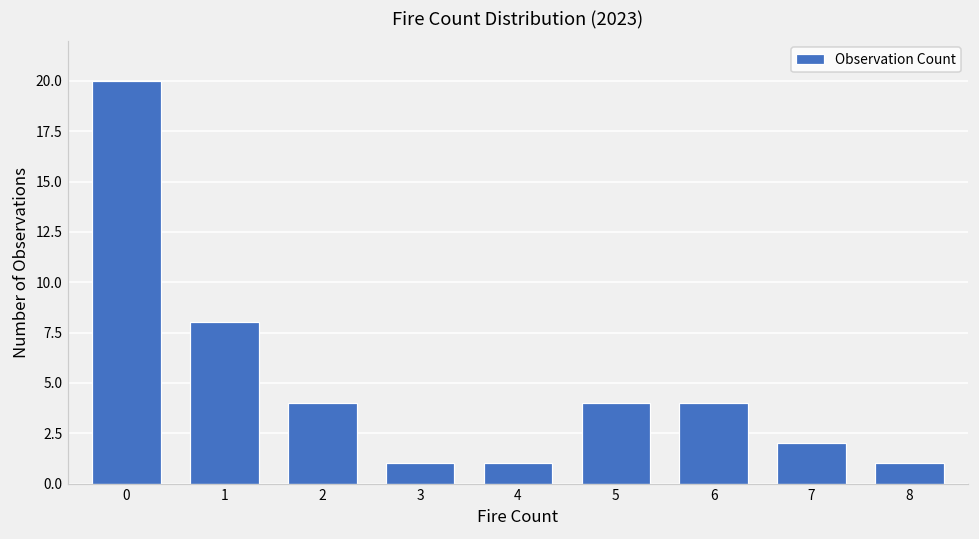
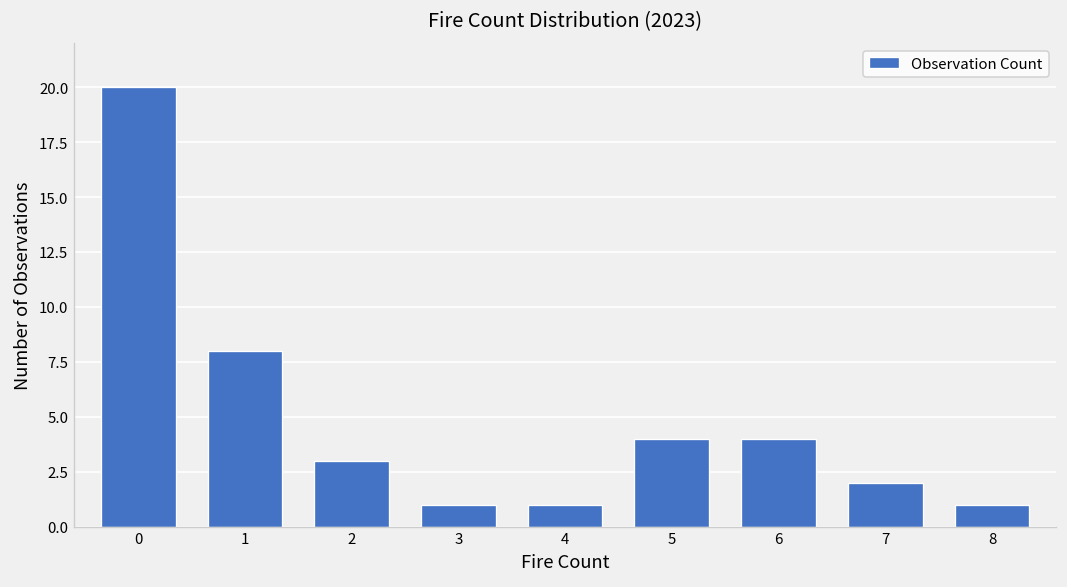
  {
    "0": 20,
    "1": 8,
-   "2": 4,
+   "2": 3,
    "3": 1,
    "4": 1,
    "5": 4,
    "6": 4,
    "7": 2,
    "8": 1
  }
